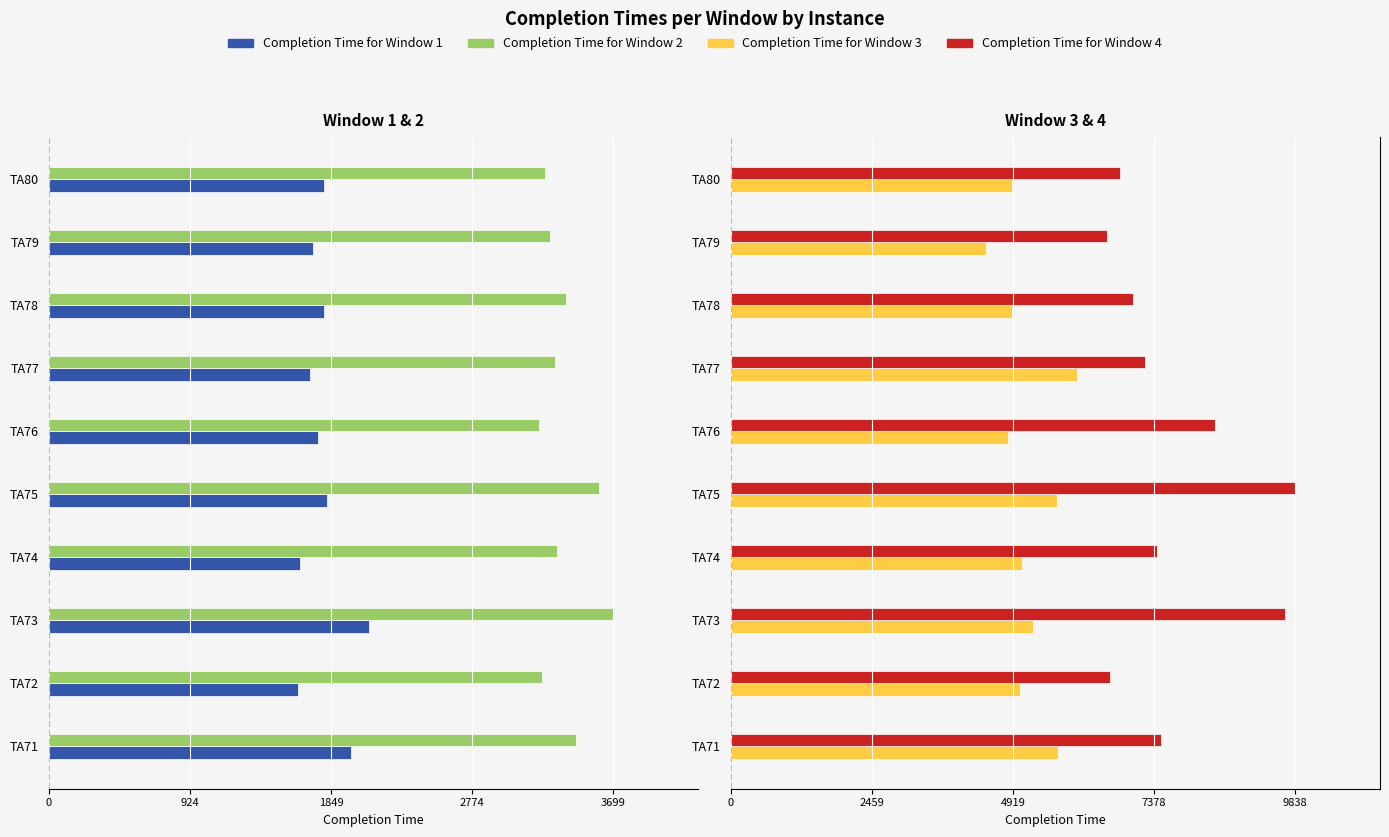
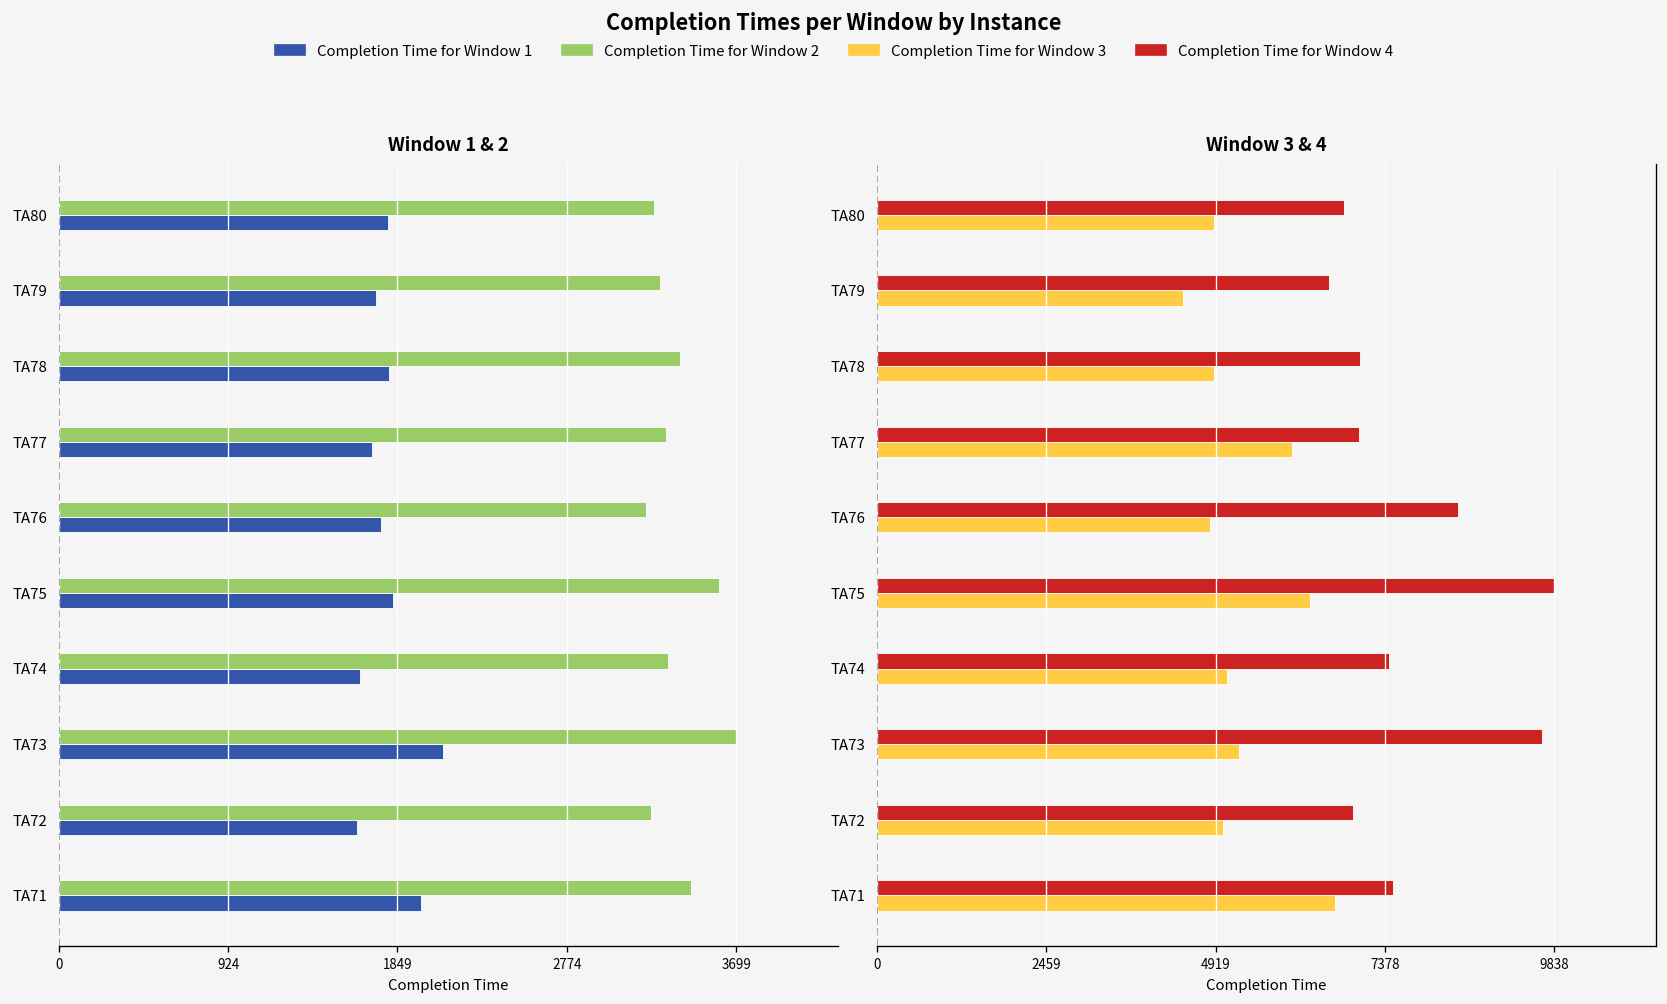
  {
    "Window 3 & 4": {
      "Completion Time for Window 3": {
        "TA80": 4900,
        "TA79": 4400,
        "TA78": 4900,
        "TA77": 6000,
        "TA76": 4800,
-       "TA75": 5700,
+       "TA75": 6300,
        "TA74": 5100,
        "TA73": 5300,
        "TA72": 5000,
-       "TA71": 5700
+       "TA71": 6700
      },
      "Completion Time for Window 4": {
        "TA80": 6800,
        "TA79": 6600,
        "TA78": 7000,
-       "TA77": 7200,
+       "TA77": 7000,
        "TA76": 8400,
        "TA75": 9800,
        "TA74": 7400,
        "TA73": 9700,
-       "TA72": 6600,
+       "TA72": 6900,
        "TA71": 7500
      }
    }
  }
